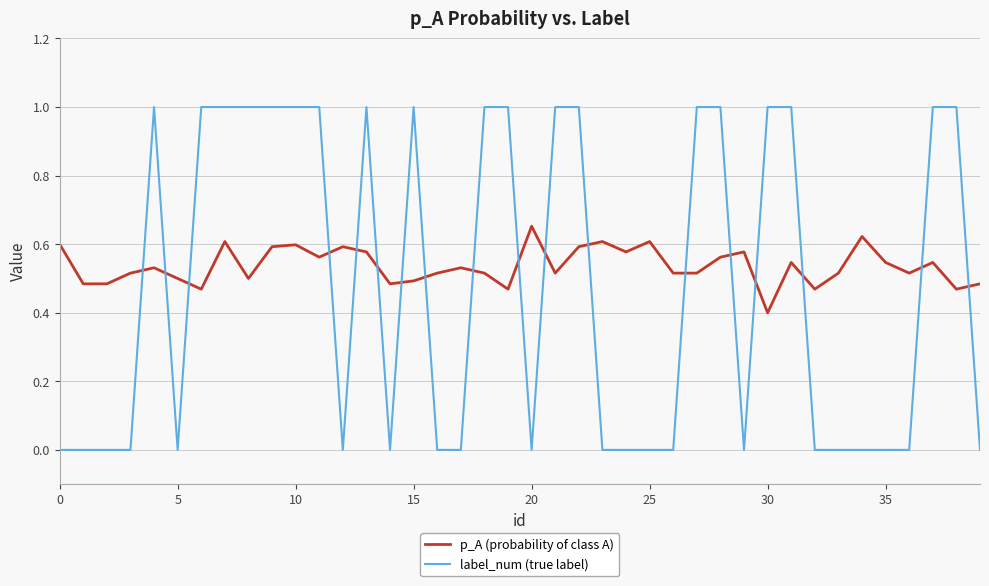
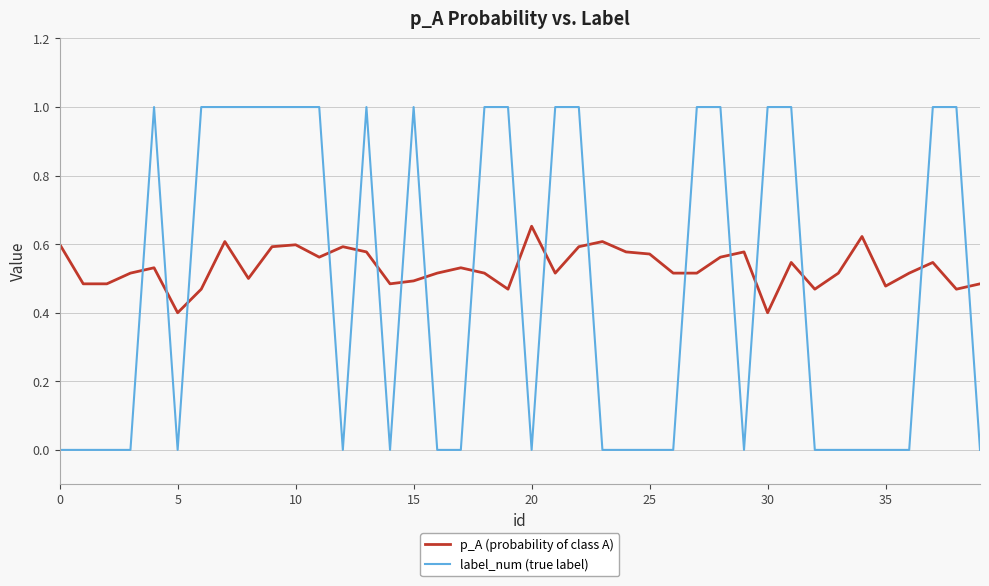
  {
    "p_A (probability of class A)": {
      "0": 0.60,
-     "5": 0.5,
+     "5": 0.4,
      "10": 0.60,
      "15": 0.49,
      "20": 0.65,
-     "25": 0.61,
+     "25": 0.57,
      "30": 0.40,
-     "35": 0.55
+     "35": 0.48
    },
    "label_num (true label)": {
      "0": 0.00,
      "5": 0.00,
      "10": 1.00,
      "15": 1.00,
      "20": 0.00,
      "25": 0.00,
      "30": 1.00,
      "35": 0.00
    }
  }
